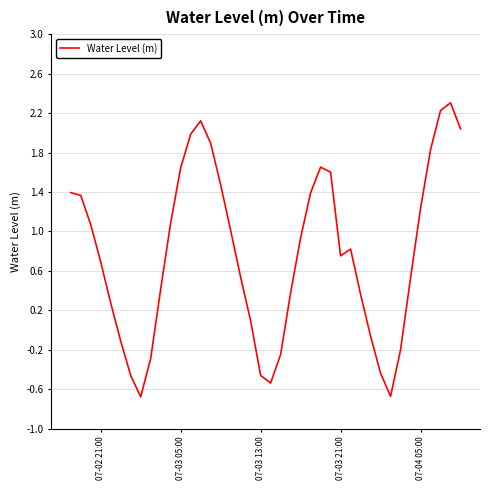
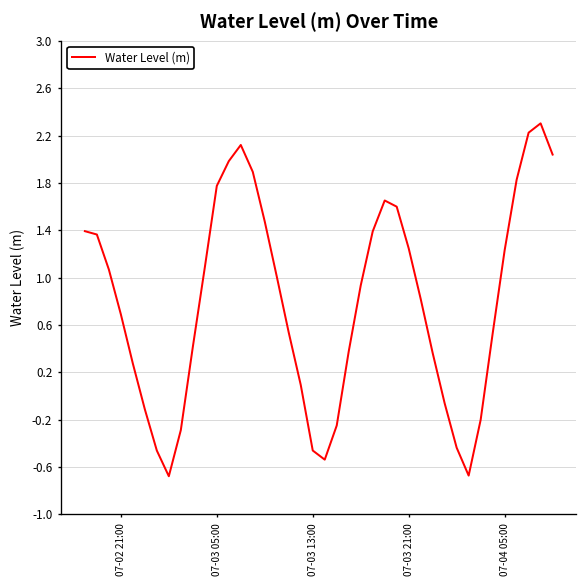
  {
    "07-02 21:00": 0.7,
-   "07-03 05:00": 1.6,
+   "07-03 05:00": 1.8,
    "07-03 13:00": -0.5,
-   "07-03 21:00": 0.8,
+   "07-03 21:00": 1.2,
    "07-04 05:00": 1.2
  }
